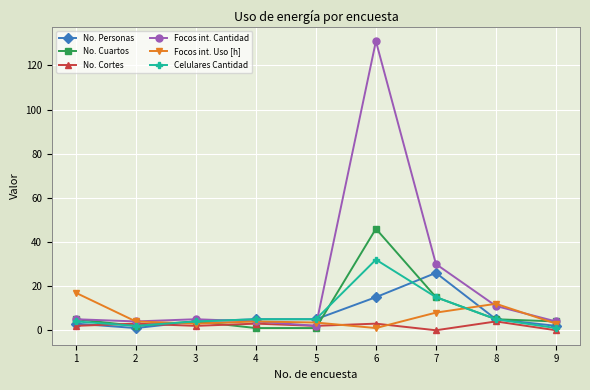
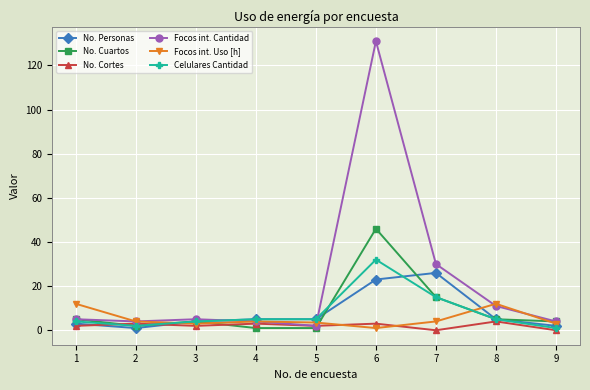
  {
    "No. Personas": {
-     "6": 15,
+     "6": 23,
      "7": 26
    },
    "No. Cuartos": {
      "4": 1,
      "6": 46
    },
    "No. Cortes": {
      "6": 3,
      "7": 0
    },
    "Focos int. Cantidad": {
      "6": 131,
      "7": 30
    },
    "Focos int. Uso [h]": {
-     "1": 17,
+     "1": 12,
      "5": 4,
      "6": 1,
-     "7": 8
+     "7": 4
    },
    "Celulares Cantidad": {
      "6": 32
    }
  }
